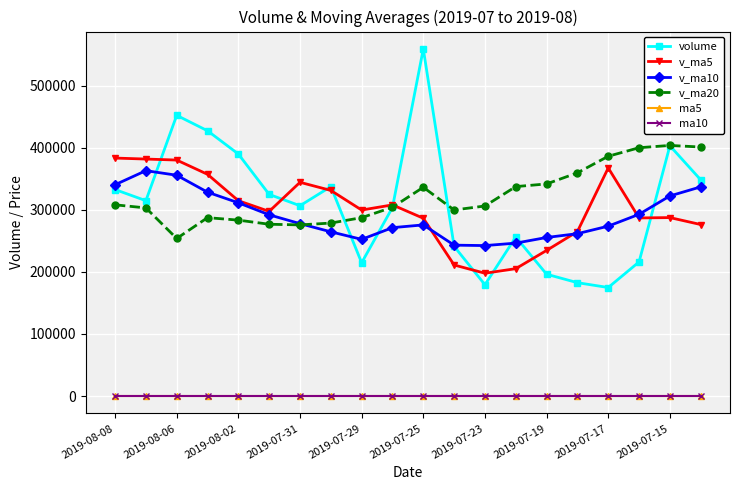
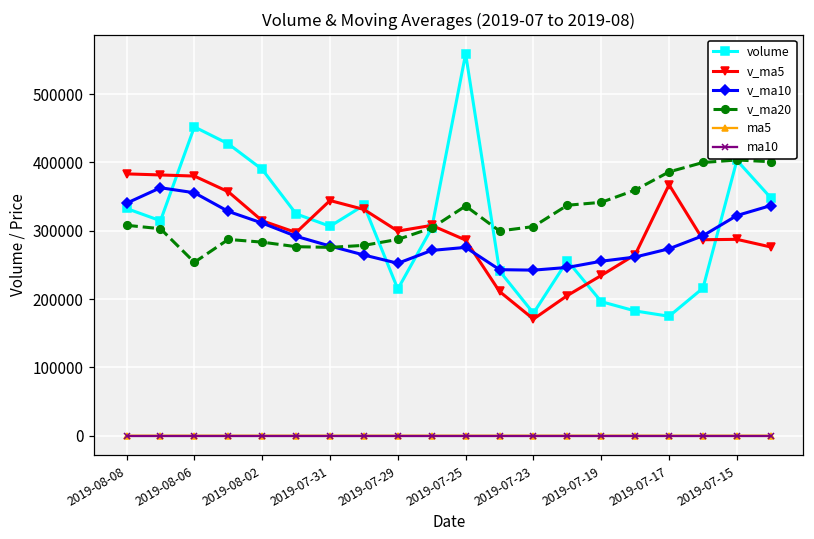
  {
    "volume": {
      "2019-08-08": 330000,
      "2019-08-06": 450000,
      "2019-08-02": 390000,
      "2019-07-31": 310000,
      "2019-07-29": 210000,
      "2019-07-25": 560000,
      "2019-07-23": 180000,
      "2019-07-19": 200000,
      "2019-07-17": 170000
    },
    "v_ma5": {
      "2019-08-08": 380000,
      "2019-08-06": 380000,
      "2019-07-31": 340000,
      "2019-07-29": 300000,
      "2019-07-25": 290000,
-     "2019-07-23": 200000,
+     "2019-07-23": 170000,
      "2019-07-19": 230000,
      "2019-07-17": 370000,
      "2019-07-15": 290000
    },
    "v_ma10": {
      "2019-08-08": 340000,
      "2019-08-06": 360000,
      "2019-07-29": 250000,
      "2019-07-25": 280000,
      "2019-07-23": 240000,
      "2019-07-19": 260000,
      "2019-07-17": 270000,
      "2019-07-15": 320000
    },
    "v_ma20": {
      "2019-08-08": 310000,
      "2019-08-06": 250000,
      "2019-08-02": 280000,
      "2019-07-29": 290000,
      "2019-07-25": 340000,
      "2019-07-23": 310000,
      "2019-07-19": 340000,
      "2019-07-17": 390000
    },
    "ma10": {
      "2019-08-08": 0,
      "2019-08-06": 0,
      "2019-08-02": 0,
      "2019-07-31": 0,
      "2019-07-29": 0,
      "2019-07-25": 0,
      "2019-07-23": 0,
      "2019-07-19": 0,
      "2019-07-17": 0,
      "2019-07-15": 0
    }
  }
